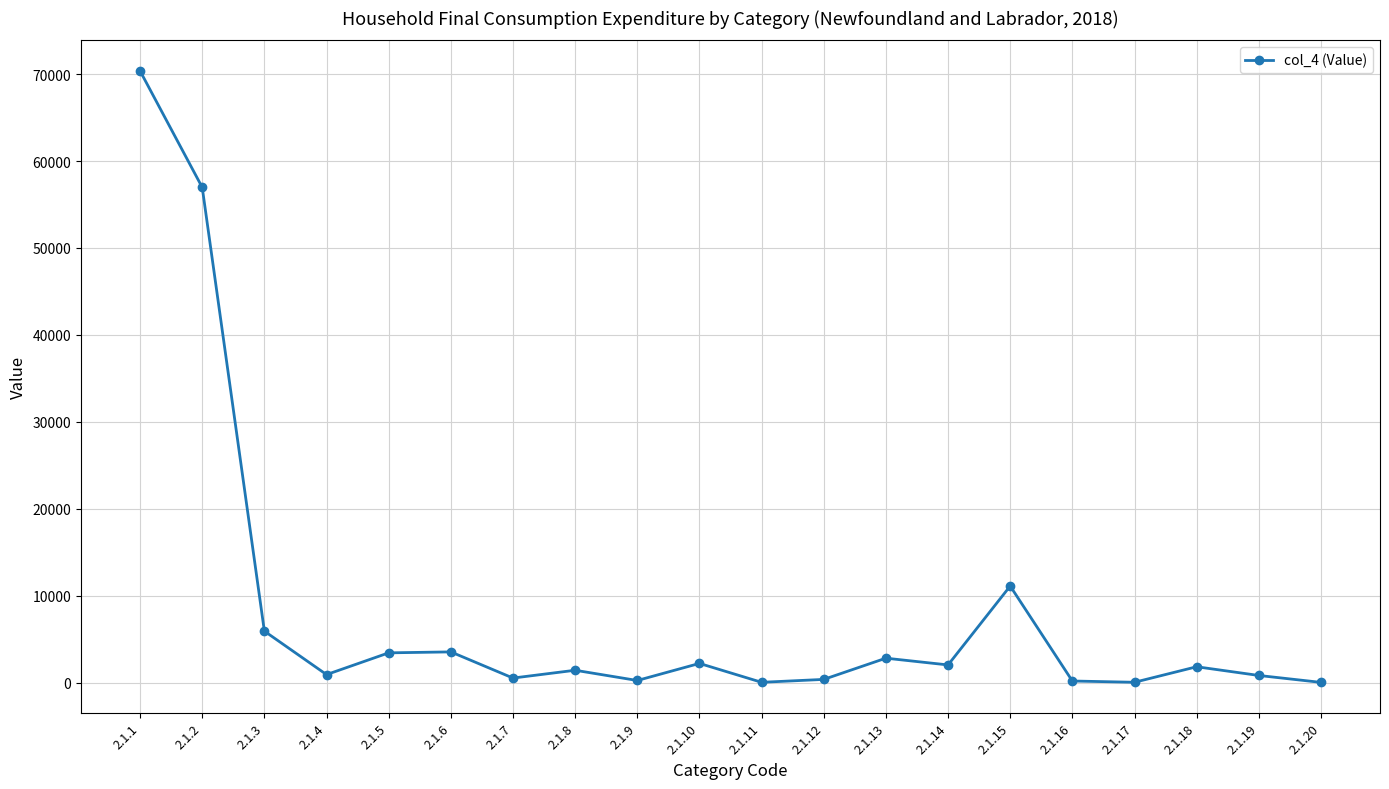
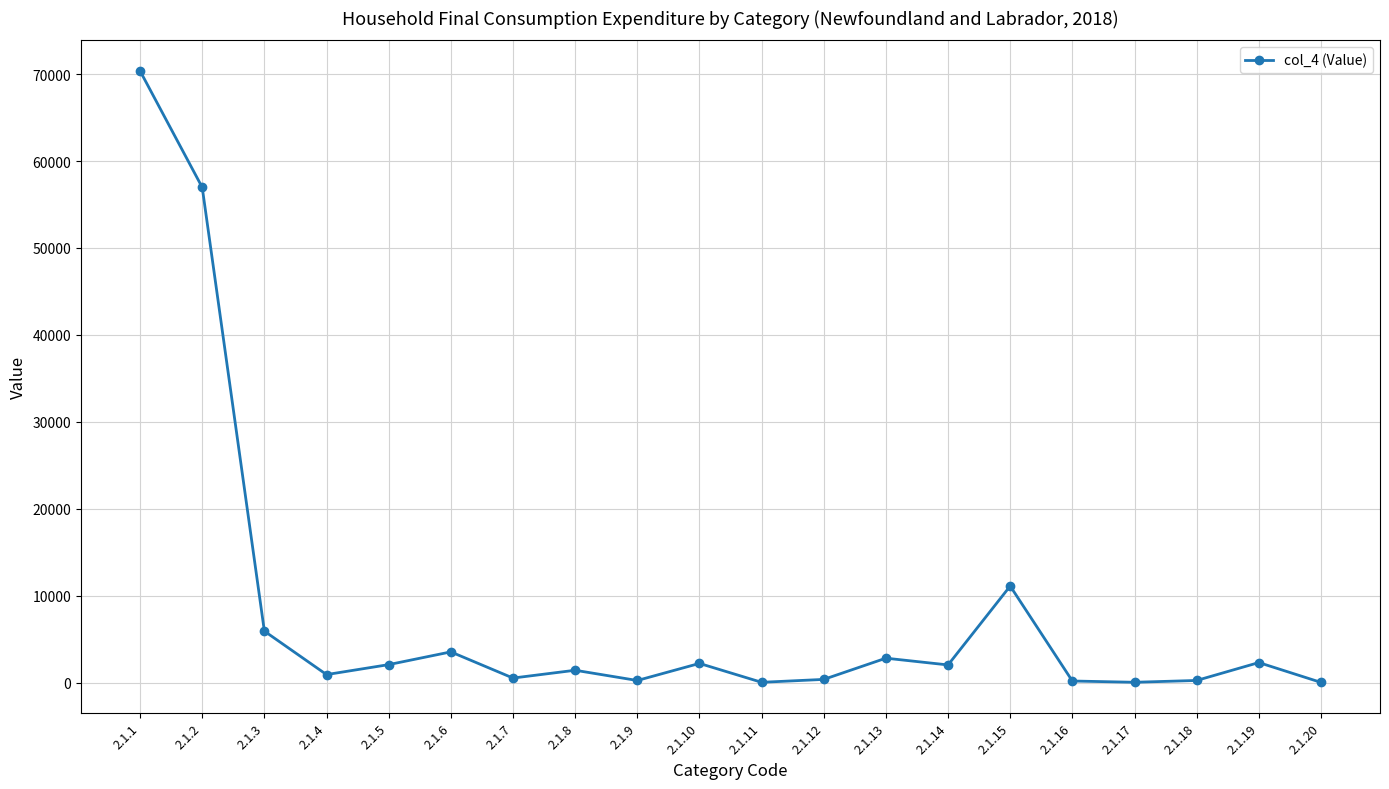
  {
    "2.1.1": 70000,
    "2.1.2": 57000,
    "2.1.3": 6000,
    "2.1.4": 1000,
-   "2.1.5": 3000,
+   "2.1.5": 2000,
    "2.1.6": 4000,
    "2.1.7": 1000,
    "2.1.8": 1000,
    "2.1.9": 0,
    "2.1.10": 2000,
    "2.1.11": 0,
    "2.1.12": 0,
    "2.1.13": 3000,
    "2.1.14": 2000,
    "2.1.15": 11000,
    "2.1.16": 0,
    "2.1.17": 0,
-   "2.1.18": 2000,
-   "2.1.19": 1000,
+   "2.1.18": 0,
+   "2.1.19": 2000,
    "2.1.20": 0
  }
